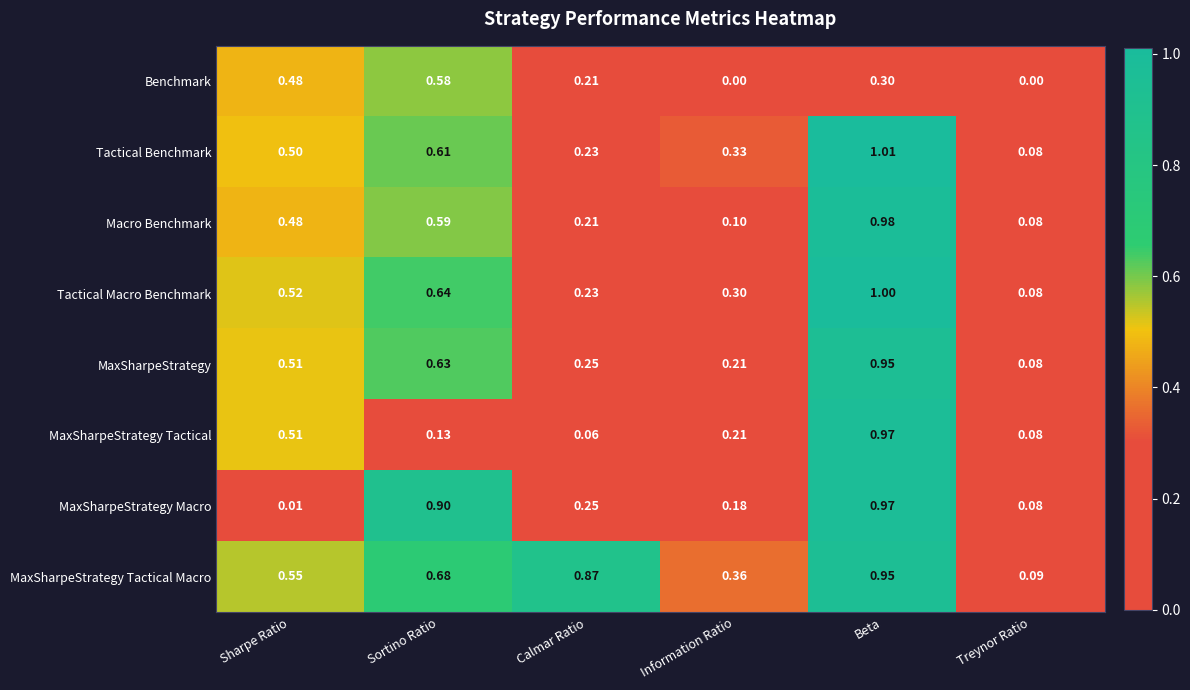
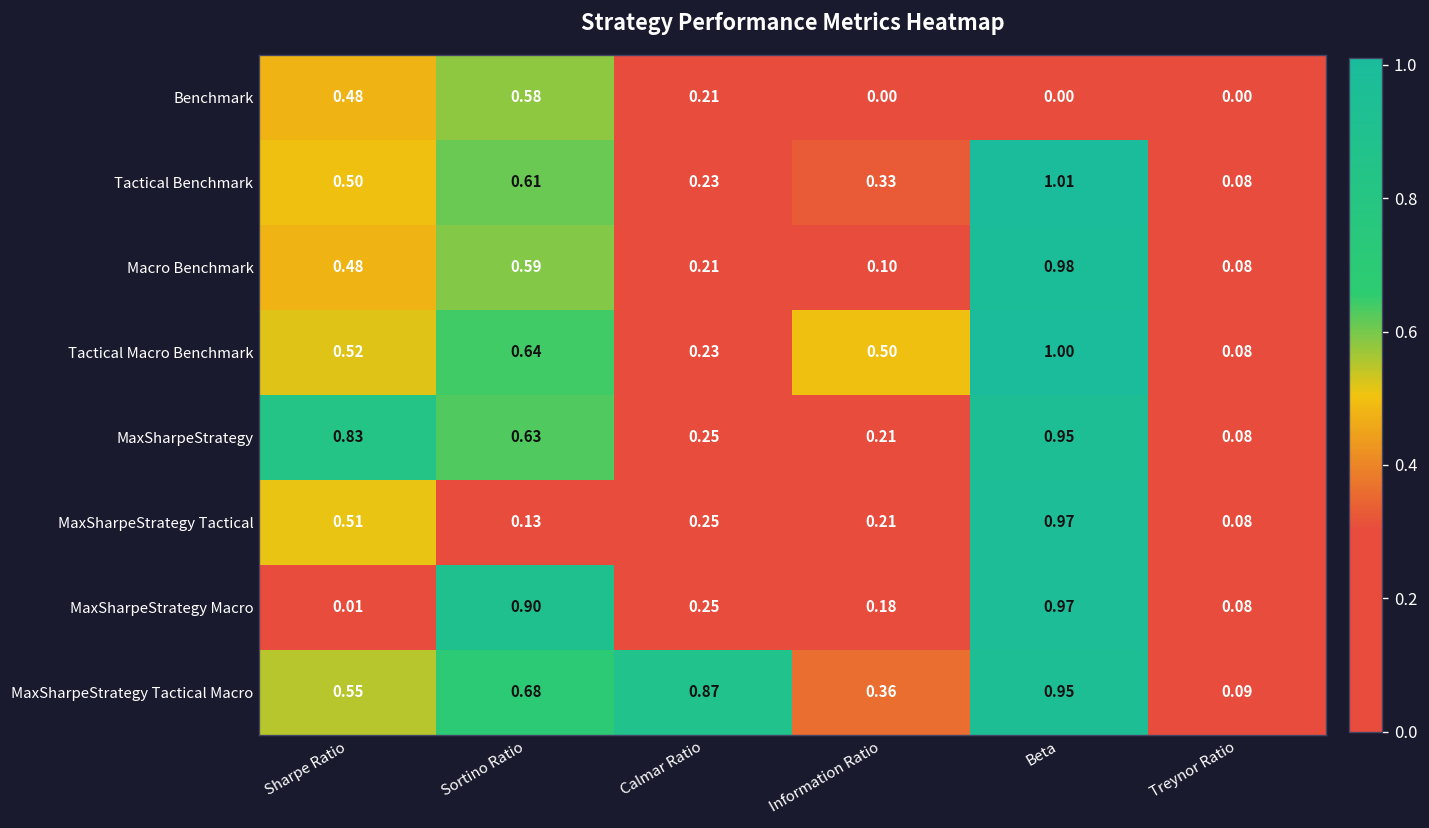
  {
    "Benchmark": {
      "Sharpe Ratio": 0.48,
      "Sortino Ratio": 0.58,
      "Calmar Ratio": 0.21,
      "Information Ratio": 0.00,
-     "Beta": 0.30,
+     "Beta": 0.00,
      "Treynor Ratio": 0.00
    },
    "Tactical Benchmark": {
      "Sharpe Ratio": 0.50,
      "Sortino Ratio": 0.61,
      "Calmar Ratio": 0.23,
      "Information Ratio": 0.33,
      "Beta": 1.01,
      "Treynor Ratio": 0.08
    },
    "Macro Benchmark": {
      "Sharpe Ratio": 0.48,
      "Sortino Ratio": 0.59,
      "Calmar Ratio": 0.21,
      "Information Ratio": 0.10,
      "Beta": 0.98,
      "Treynor Ratio": 0.08
    },
    "Tactical Macro Benchmark": {
      "Sharpe Ratio": 0.52,
      "Sortino Ratio": 0.64,
      "Calmar Ratio": 0.23,
-     "Information Ratio": 0.30,
+     "Information Ratio": 0.50,
      "Beta": 1.00,
      "Treynor Ratio": 0.08
    },
    "MaxSharpeStrategy": {
-     "Sharpe Ratio": 0.51,
+     "Sharpe Ratio": 0.83,
      "Sortino Ratio": 0.63,
      "Calmar Ratio": 0.25,
      "Information Ratio": 0.21,
      "Beta": 0.95,
      "Treynor Ratio": 0.08
    },
    "MaxSharpeStrategy Tactical": {
      "Sharpe Ratio": 0.51,
      "Sortino Ratio": 0.13,
-     "Calmar Ratio": 0.06,
+     "Calmar Ratio": 0.25,
      "Information Ratio": 0.21,
      "Beta": 0.97,
      "Treynor Ratio": 0.08
    },
    "MaxSharpeStrategy Macro": {
      "Sharpe Ratio": 0.01,
      "Sortino Ratio": 0.90,
      "Calmar Ratio": 0.25,
      "Information Ratio": 0.18,
      "Beta": 0.97,
      "Treynor Ratio": 0.08
    },
    "MaxSharpeStrategy Tactical Macro": {
      "Sharpe Ratio": 0.55,
      "Sortino Ratio": 0.68,
      "Calmar Ratio": 0.87,
      "Information Ratio": 0.36,
      "Beta": 0.95,
      "Treynor Ratio": 0.09
    }
  }
